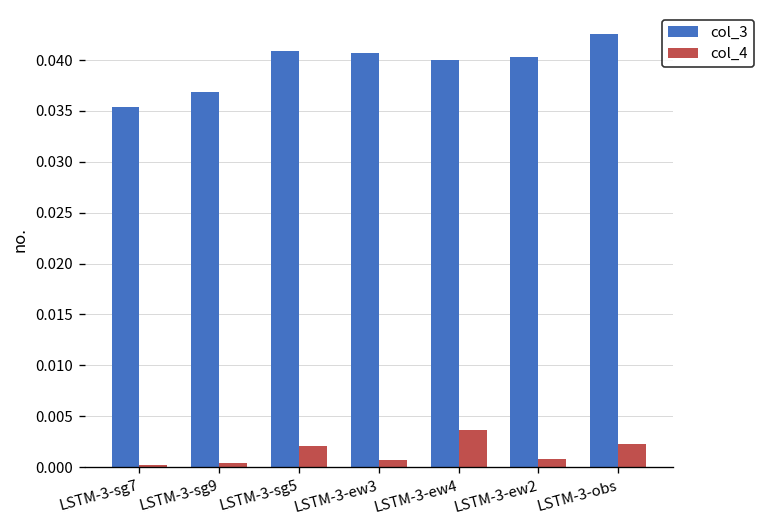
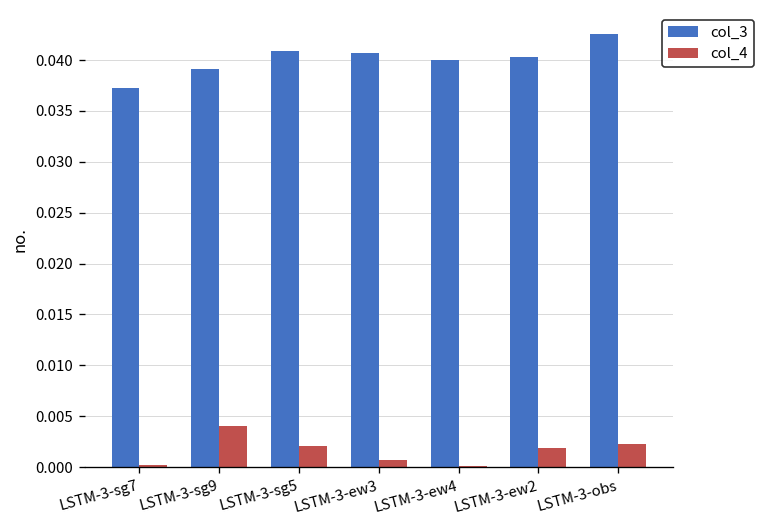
  {
    "col_3": {
-     "LSTM-3-sg7": 0.035,
-     "LSTM-3-sg9": 0.037,
+     "LSTM-3-sg7": 0.037,
+     "LSTM-3-sg9": 0.039,
      "LSTM-3-sg5": 0.041,
      "LSTM-3-ew3": 0.041,
      "LSTM-3-ew4": 0.040,
      "LSTM-3-ew2": 0.040,
      "LSTM-3-obs": 0.043
    },
    "col_4": {
-     "LSTM-3-sg9": 0.000,
+     "LSTM-3-sg9": 0.004,
      "LSTM-3-sg5": 0.002,
      "LSTM-3-ew3": 0.001,
-     "LSTM-3-ew4": 0.004,
-     "LSTM-3-ew2": 0.001,
+     "LSTM-3-ew4": 0.000,
+     "LSTM-3-ew2": 0.002,
      "LSTM-3-obs": 0.002
    }
  }
